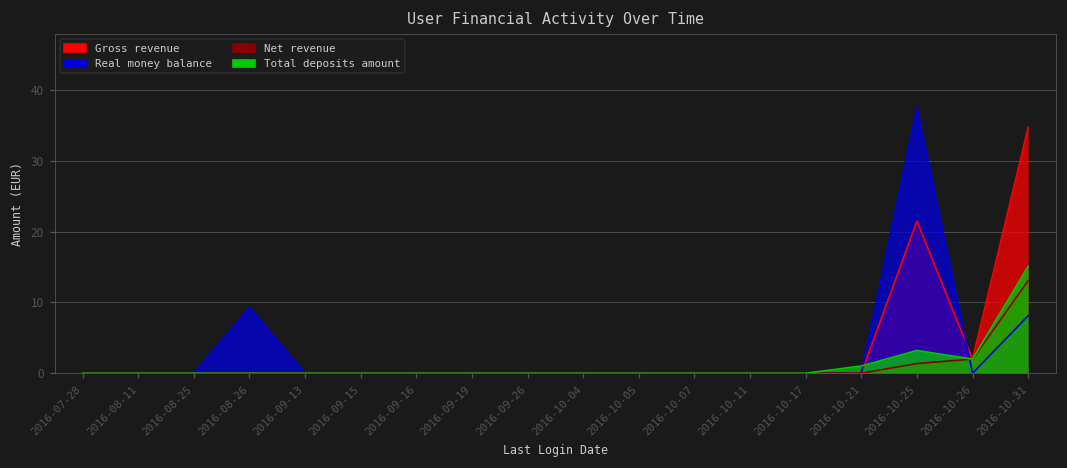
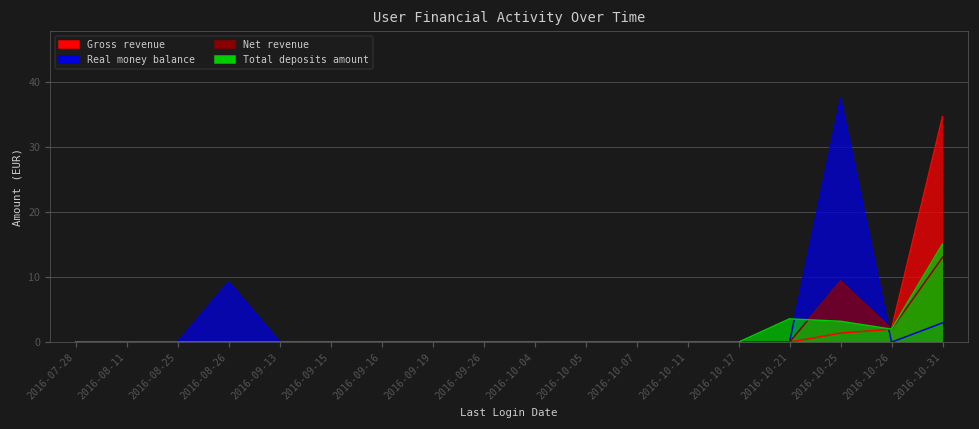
  {
    "Gross revenue": {
-     "2016-10-25": 21,
+     "2016-10-25": 1,
      "2016-10-31": 35
    },
    "Real money balance": {
      "2016-08-26": 9,
      "2016-10-25": 38,
      "2016-10-26": 0,
-     "2016-10-31": 8
+     "2016-10-31": 3
    },
    "Net revenue": {
-     "2016-10-25": 1,
+     "2016-10-25": 9,
      "2016-10-31": 13
    },
    "Total deposits amount": {
-     "2016-10-21": 1,
+     "2016-10-21": 4,
      "2016-10-25": 3,
      "2016-10-31": 15
    }
  }
